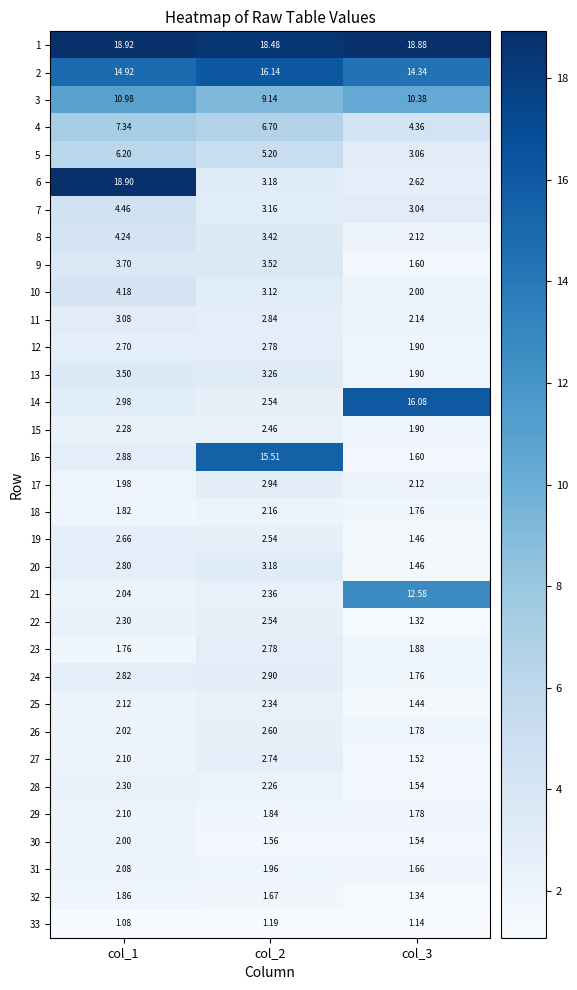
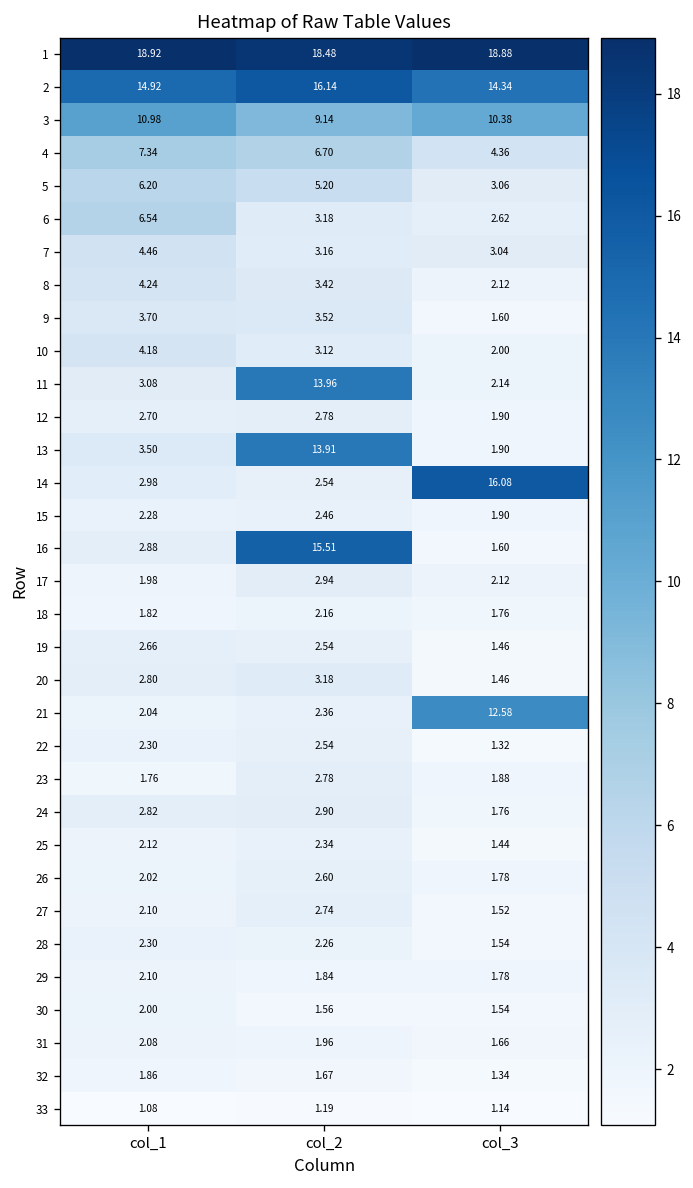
  {
    "1": {
      "col_1": 18.92,
      "col_2": 18.48,
      "col_3": 18.88
    },
    "2": {
      "col_1": 14.92,
      "col_2": 16.14,
      "col_3": 14.34
    },
    "3": {
      "col_1": 10.98,
      "col_2": 9.14,
      "col_3": 10.38
    },
    "4": {
      "col_1": 7.34,
      "col_2": 6.70,
      "col_3": 4.36
    },
    "5": {
      "col_1": 6.20,
      "col_2": 5.20,
      "col_3": 3.06
    },
    "6": {
-     "col_1": 18.90,
+     "col_1": 6.54,
      "col_2": 3.18,
      "col_3": 2.62
    },
    "7": {
      "col_1": 4.46,
      "col_2": 3.16,
      "col_3": 3.04
    },
    "8": {
      "col_1": 4.24,
      "col_2": 3.42,
      "col_3": 2.12
    },
    "9": {
      "col_1": 3.70,
      "col_2": 3.52,
      "col_3": 1.60
    },
    "10": {
      "col_1": 4.18,
      "col_2": 3.12,
      "col_3": 2.00
    },
    "11": {
      "col_1": 3.08,
-     "col_2": 2.84,
+     "col_2": 13.96,
      "col_3": 2.14
    },
    "12": {
      "col_1": 2.70,
      "col_2": 2.78,
      "col_3": 1.90
    },
    "13": {
      "col_1": 3.50,
-     "col_2": 3.26,
+     "col_2": 13.91,
      "col_3": 1.90
    },
    "14": {
      "col_1": 2.98,
      "col_2": 2.54,
      "col_3": 16.08
    },
    "15": {
      "col_1": 2.28,
      "col_2": 2.46,
      "col_3": 1.90
    },
    "16": {
      "col_1": 2.88,
      "col_2": 15.51,
      "col_3": 1.60
    },
    "17": {
      "col_1": 1.98,
      "col_2": 2.94,
      "col_3": 2.12
    },
    "18": {
      "col_1": 1.82,
      "col_2": 2.16,
      "col_3": 1.76
    },
    "19": {
      "col_1": 2.66,
      "col_2": 2.54,
      "col_3": 1.46
    },
    "20": {
      "col_1": 2.80,
      "col_2": 3.18,
      "col_3": 1.46
    },
    "21": {
      "col_1": 2.04,
      "col_2": 2.36,
      "col_3": 12.58
    },
    "22": {
      "col_1": 2.30,
      "col_2": 2.54,
      "col_3": 1.32
    },
    "23": {
      "col_1": 1.76,
      "col_2": 2.78,
      "col_3": 1.88
    },
    "24": {
      "col_1": 2.82,
      "col_2": 2.90,
      "col_3": 1.76
    },
    "25": {
      "col_1": 2.12,
      "col_2": 2.34,
      "col_3": 1.44
    },
    "26": {
      "col_1": 2.02,
      "col_2": 2.60,
      "col_3": 1.78
    },
    "27": {
      "col_1": 2.10,
      "col_2": 2.74,
      "col_3": 1.52
    },
    "28": {
      "col_1": 2.30,
      "col_2": 2.26,
      "col_3": 1.54
    },
    "29": {
      "col_1": 2.10,
      "col_2": 1.84,
      "col_3": 1.78
    },
    "30": {
      "col_1": 2.00,
      "col_2": 1.56,
      "col_3": 1.54
    },
    "31": {
      "col_1": 2.08,
      "col_2": 1.96,
      "col_3": 1.66
    },
    "32": {
      "col_1": 1.86,
      "col_2": 1.67,
      "col_3": 1.34
    },
    "33": {
      "col_1": 1.08,
      "col_2": 1.19,
      "col_3": 1.14
    }
  }
